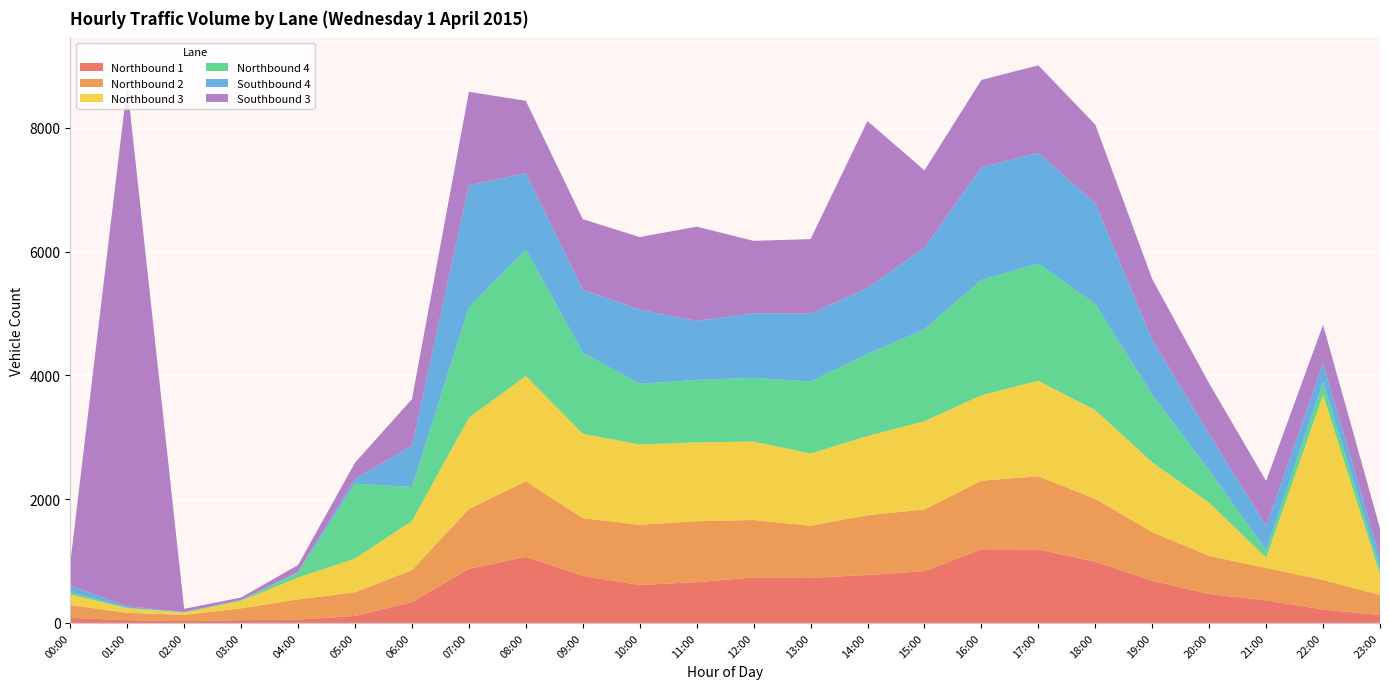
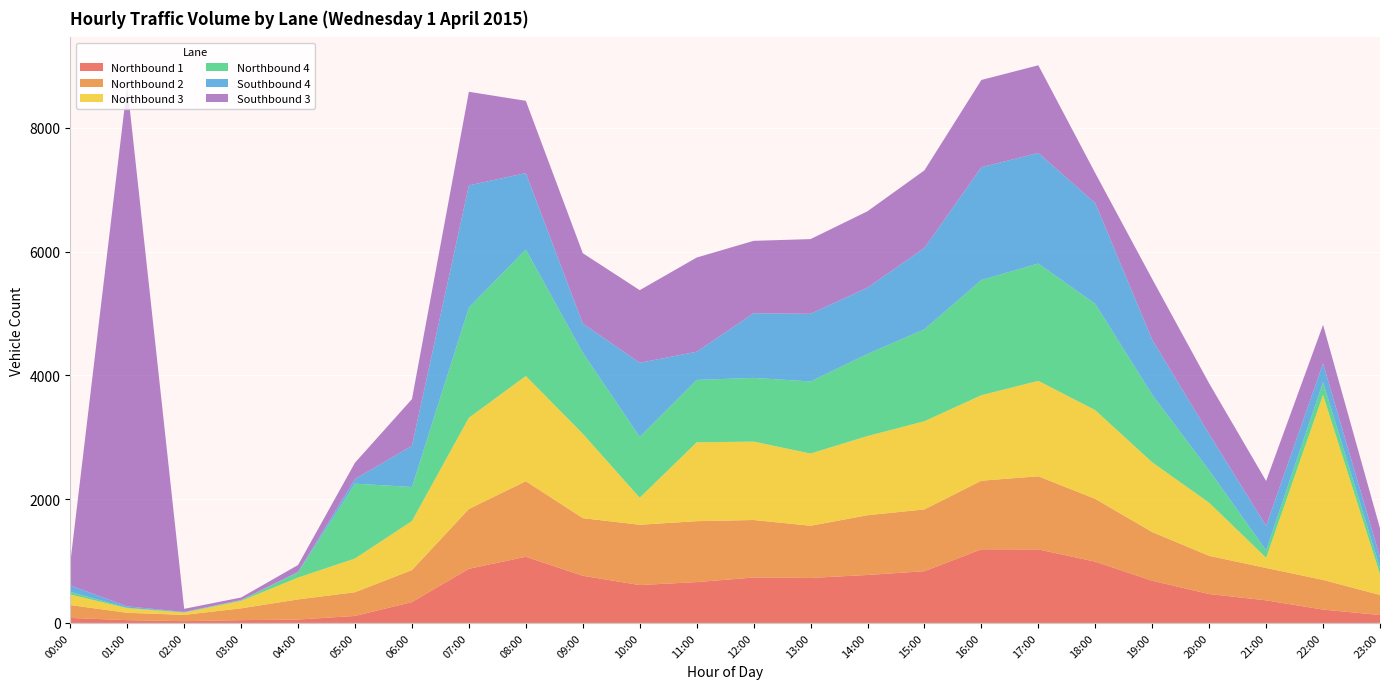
  {
    "Northbound 3": {
      "00:00": 200,
      "04:00": 400,
      "05:00": 500,
      "06:00": 800,
      "07:00": 1500,
      "08:00": 1700,
      "09:00": 1400,
-     "10:00": 1300,
+     "10:00": 400,
      "11:00": 1300,
      "12:00": 1300,
      "13:00": 1200,
      "14:00": 1300,
      "15:00": 1400,
      "16:00": 1400,
      "17:00": 1500,
      "18:00": 1400,
      "19:00": 1100,
      "20:00": 900,
      "21:00": 200,
      "22:00": 3000,
      "23:00": 300
    },
    "Northbound 4": {
      "00:00": 0,
      "05:00": 1200,
      "06:00": 600,
      "07:00": 1800,
      "08:00": 2000,
      "09:00": 1300,
      "10:00": 1000,
      "11:00": 1000,
      "12:00": 1000,
      "13:00": 1200,
      "14:00": 1300,
      "15:00": 1500,
      "16:00": 1900,
      "17:00": 1900,
      "18:00": 1700,
      "19:00": 1100,
      "20:00": 500,
      "21:00": 100,
      "22:00": 200,
      "23:00": 100
    },
    "Southbound 4": {
      "00:00": 100,
      "05:00": 100,
      "06:00": 700,
      "07:00": 2000,
      "08:00": 1200,
-     "09:00": 1000,
+     "09:00": 500,
      "10:00": 1200,
-     "11:00": 1000,
+     "11:00": 500,
      "12:00": 1000,
      "13:00": 1100,
      "14:00": 1100,
      "15:00": 1300,
      "16:00": 1800,
      "17:00": 1800,
      "18:00": 1600,
      "19:00": 900,
      "20:00": 600,
      "21:00": 400,
      "22:00": 300,
      "23:00": 200
    },
    "Southbound 3": {
      "00:00": 400,
      "02:00": 100,
      "04:00": 100,
      "05:00": 300,
      "06:00": 800,
      "07:00": 1500,
      "08:00": 1200,
      "09:00": 1100,
      "10:00": 1200,
      "11:00": 1500,
      "12:00": 1200,
      "13:00": 1200,
-     "14:00": 2700,
+     "14:00": 1200,
      "15:00": 1300,
      "16:00": 1400,
      "17:00": 1400,
-     "18:00": 1300,
+     "18:00": 500,
      "19:00": 1000,
      "20:00": 800,
      "21:00": 700,
      "22:00": 600,
      "23:00": 500
    }
  }
